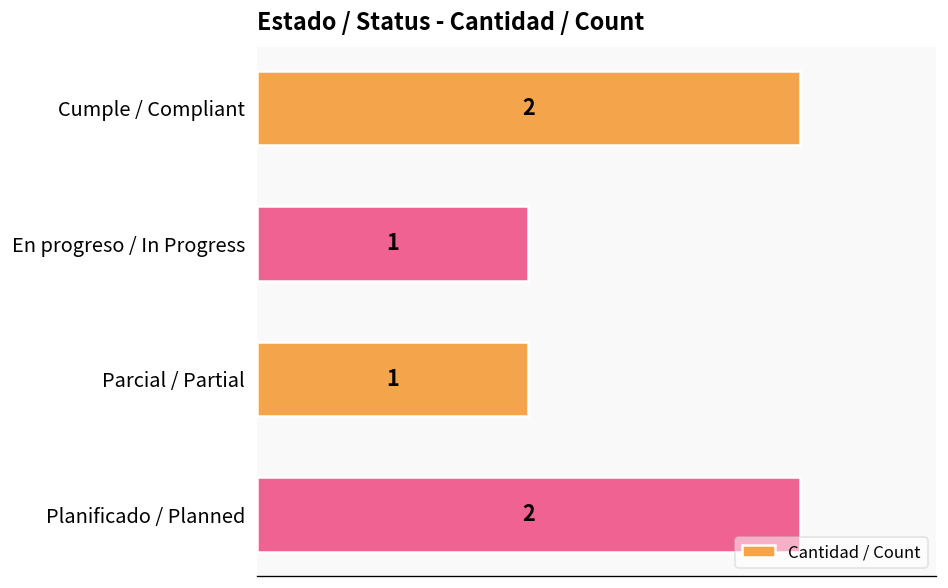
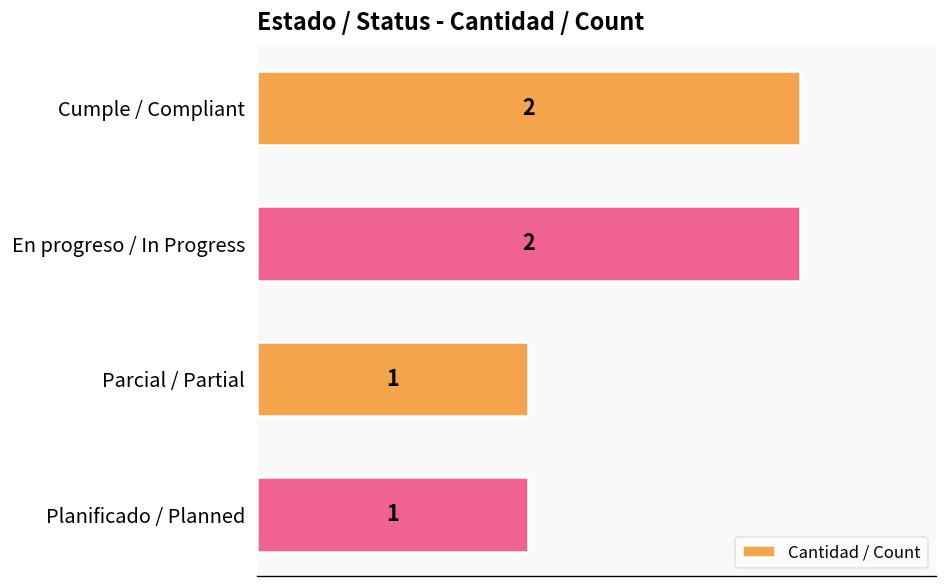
  {
    "Cumple / Compliant": 2,
-   "En progreso / In Progress": 1,
+   "En progreso / In Progress": 2,
    "Parcial / Partial": 1,
-   "Planificado / Planned": 2
+   "Planificado / Planned": 1
  }
